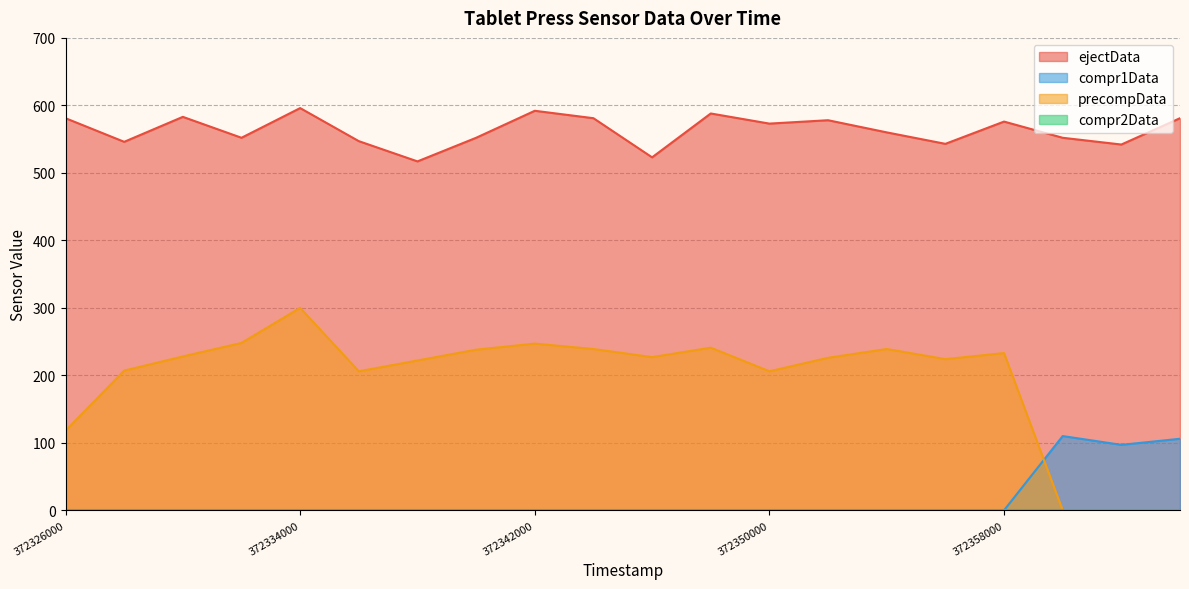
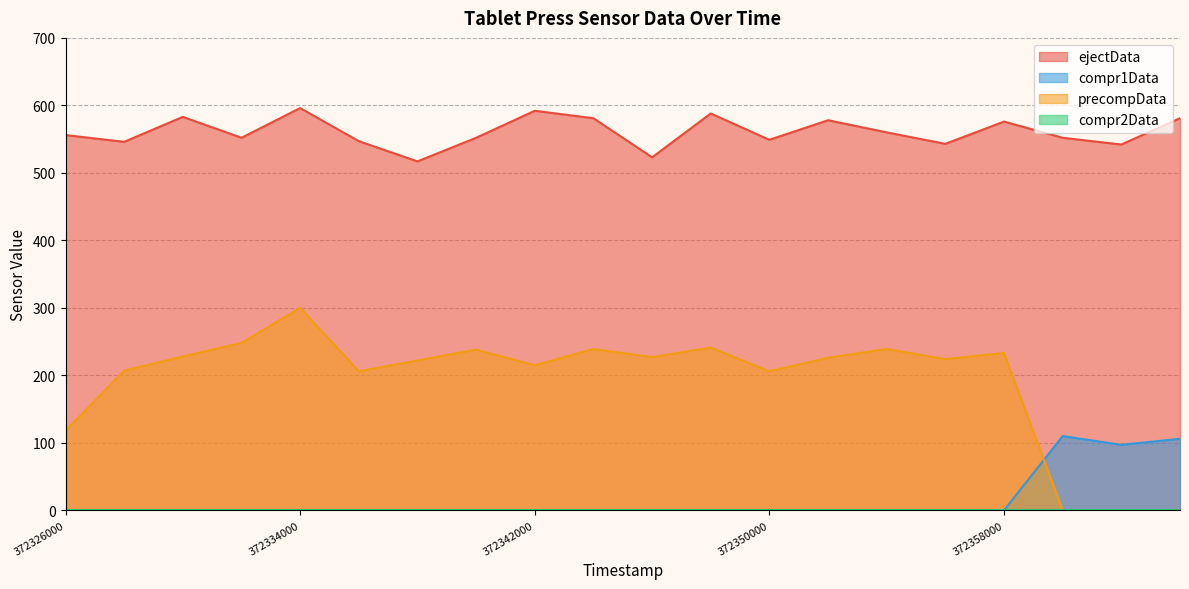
  {
    "ejectData": {
-     "372326000": 580,
+     "372326000": 560,
      "372334000": 600,
      "372342000": 590,
-     "372350000": 570,
+     "372350000": 550,
      "372358000": 580
    },
    "precompData": {
      "372326000": 120,
      "372334000": 300,
-     "372342000": 250,
+     "372342000": 220,
      "372350000": 210,
      "372358000": 230
    }
  }
